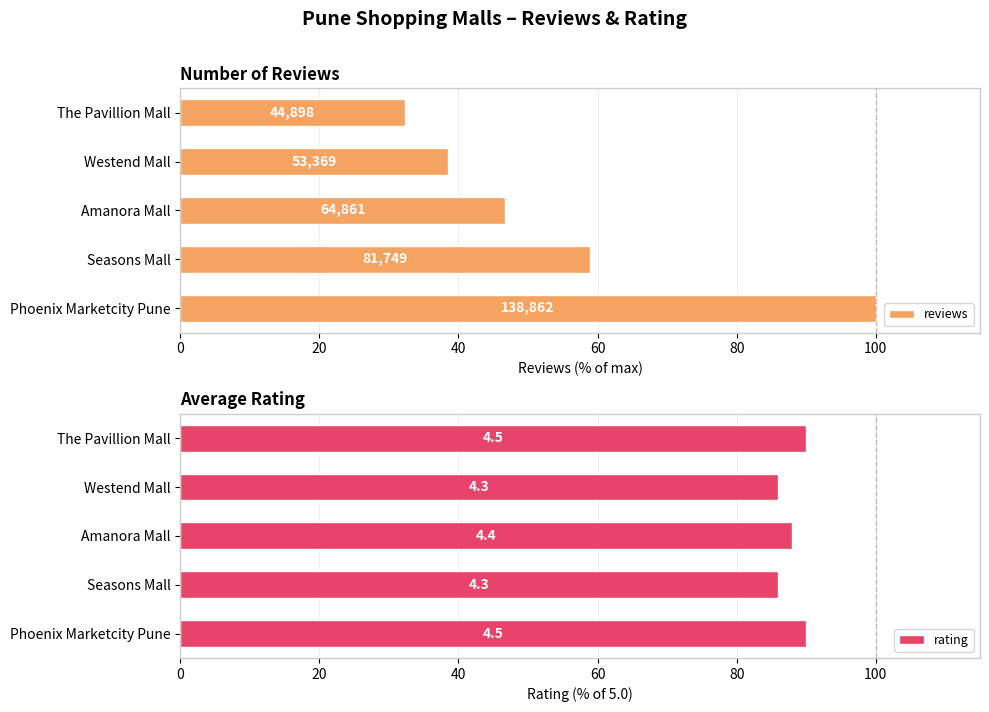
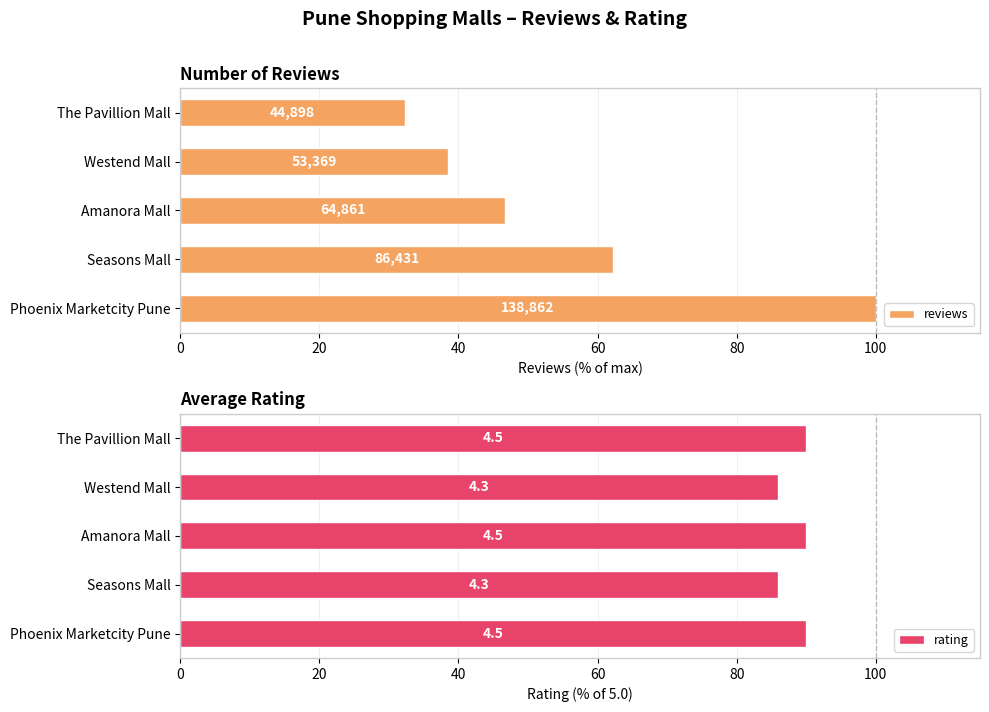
  {
    "Number of Reviews": {
-     "Seasons Mall": "81,749"
+     "Seasons Mall": "86,431"
    },
    "Average Rating": {
-     "Amanora Mall": "4.4"
+     "Amanora Mall": "4.5"
    }
  }
